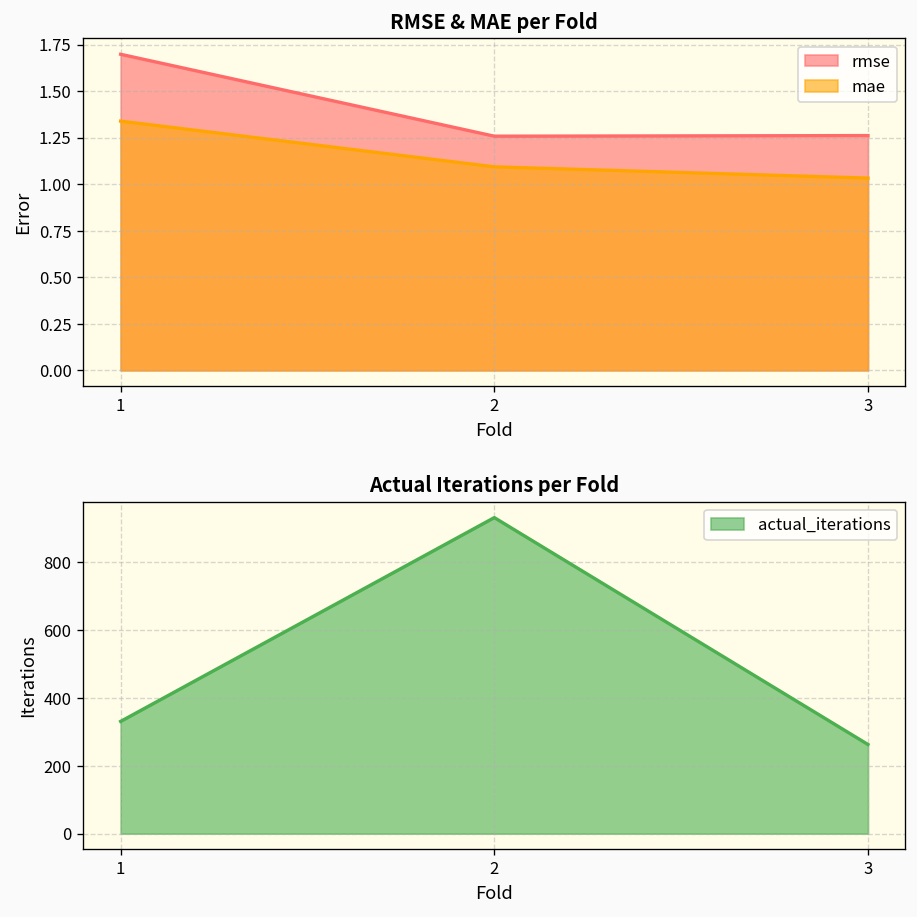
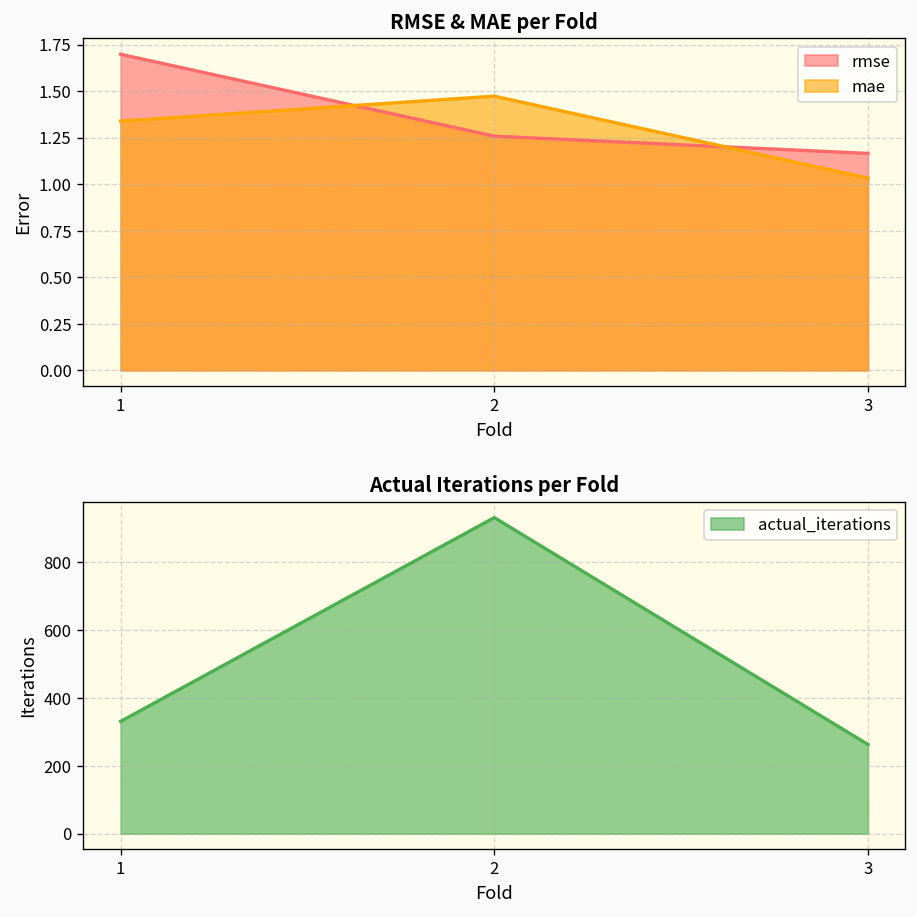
  {
    "RMSE & MAE per Fold": {
      "rmse": {
        "1": 1.70,
        "2": 1.26,
-       "3": 1.26
+       "3": 1.17
      },
      "mae": {
        "1": 1.34,
-       "2": 1.09,
+       "2": 1.47,
        "3": 1.03
      }
    },
    "Actual Iterations per Fold": {
      "1": 330,
      "2": 930,
      "3": 260
    }
  }
